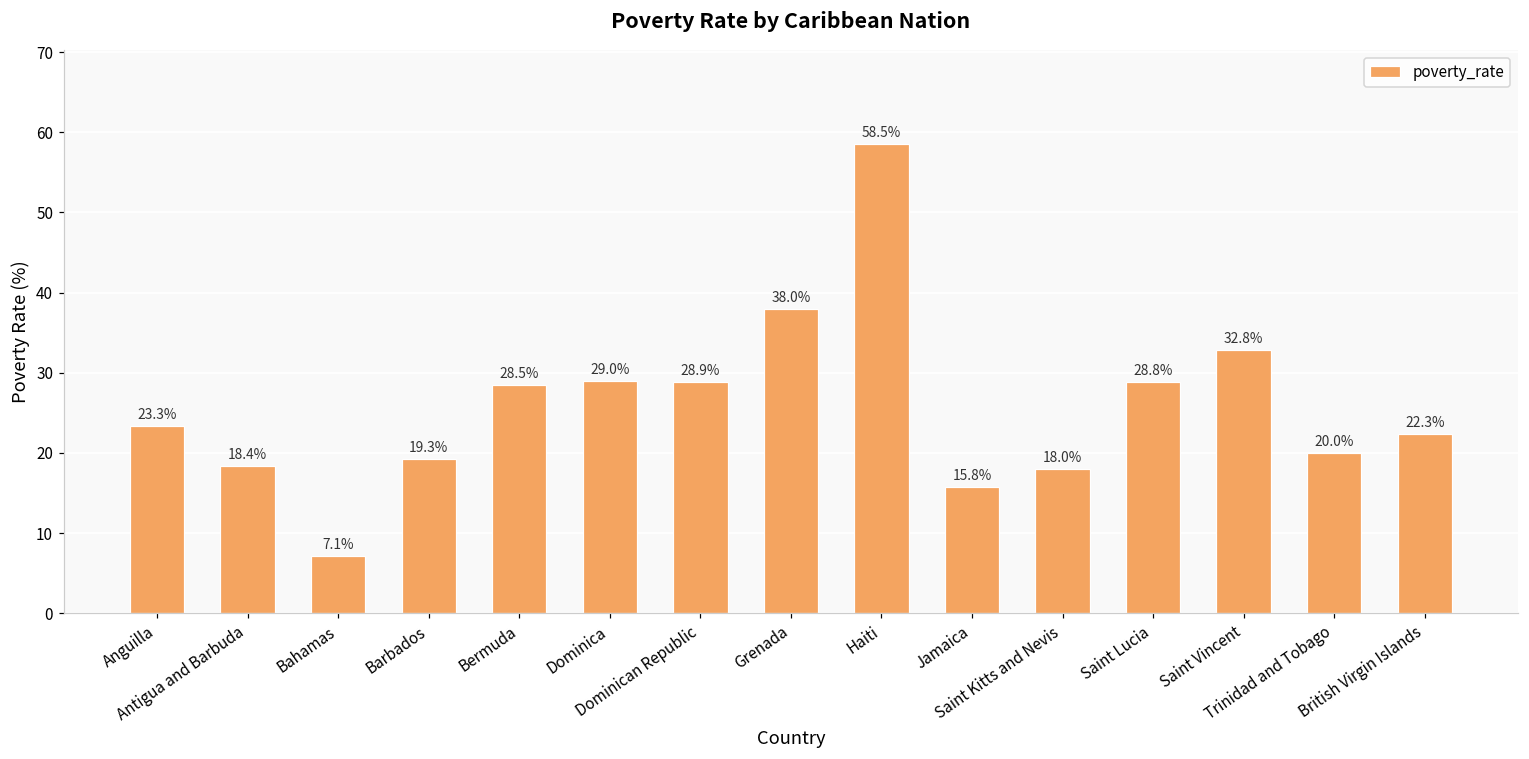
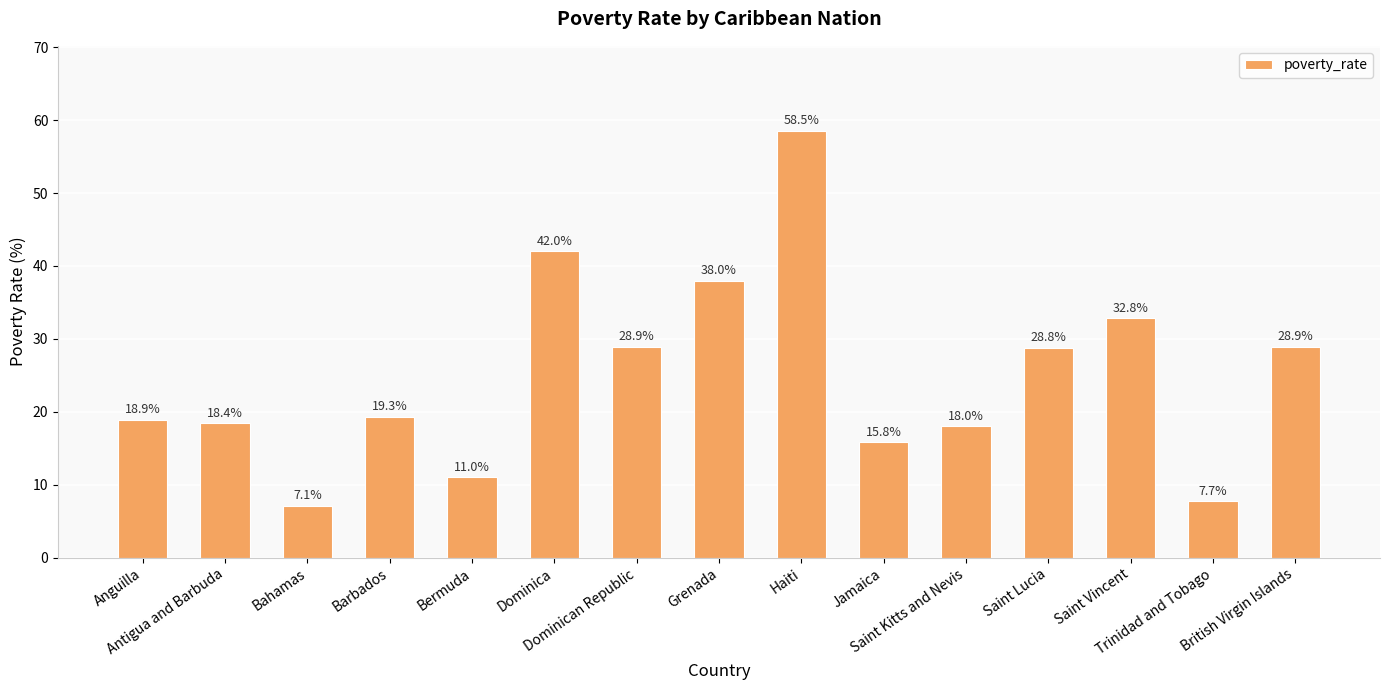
  {
-   "Anguilla": "23.3%",
+   "Anguilla": "18.9%",
    "Antigua and Barbuda": "18.4%",
    "Bahamas": "7.1%",
    "Barbados": "19.3%",
-   "Bermuda": "28.5%",
-   "Dominica": "29.0%",
+   "Bermuda": "11.0%",
+   "Dominica": "42.0%",
    "Dominican Republic": "28.9%",
    "Grenada": "38.0%",
    "Haiti": "58.5%",
    "Jamaica": "15.8%",
    "Saint Kitts and Nevis": "18.0%",
    "Saint Lucia": "28.8%",
    "Saint Vincent": "32.8%",
-   "Trinidad and Tobago": "20.0%",
-   "British Virgin Islands": "22.3%"
+   "Trinidad and Tobago": "7.7%",
+   "British Virgin Islands": "28.9%"
  }
